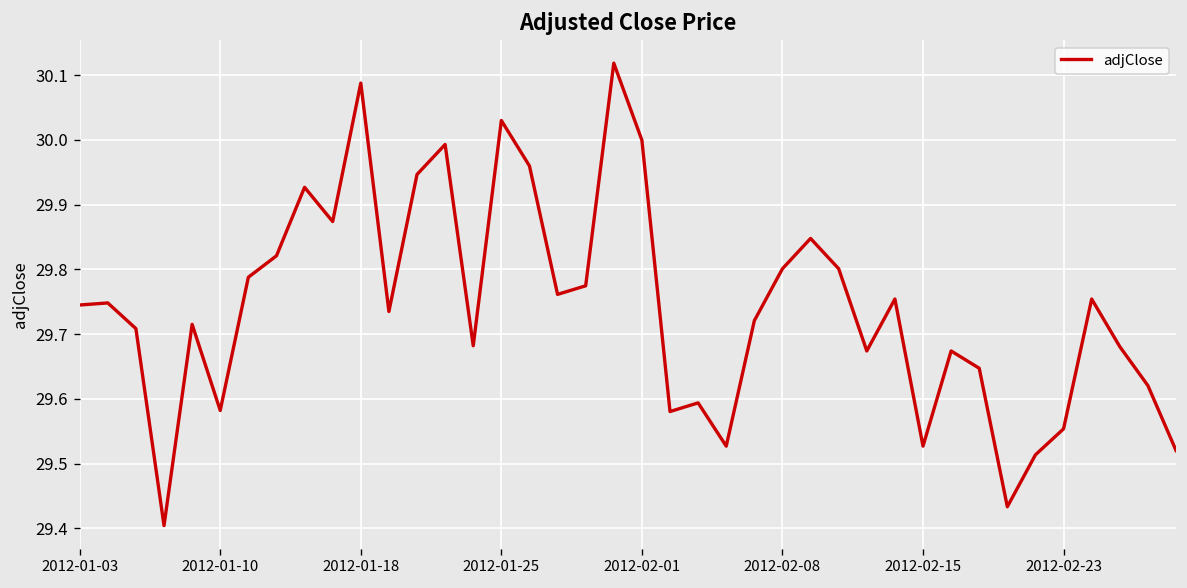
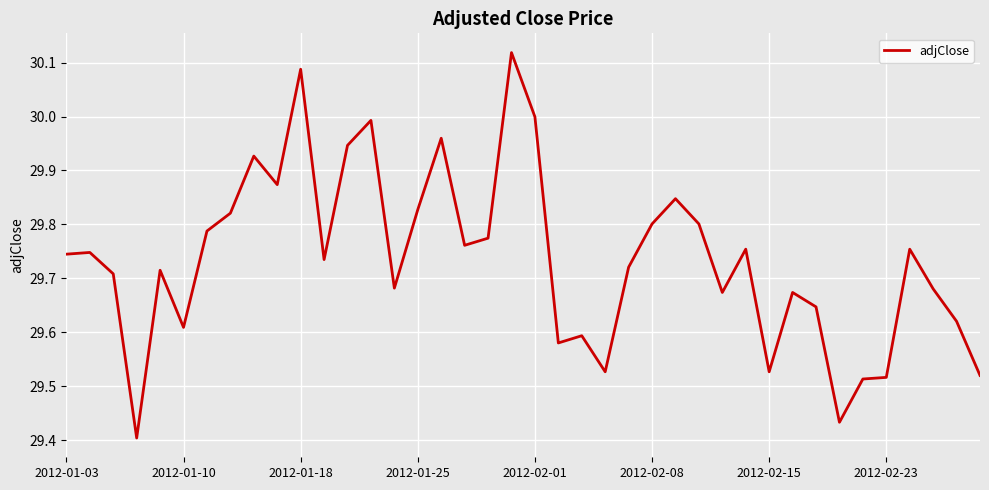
  {
    "2012-01-03": 29.74,
-   "2012-01-10": 29.58,
+   "2012-01-10": 29.61,
    "2012-01-18": 30.09,
-   "2012-01-25": 30.03,
+   "2012-01-25": 29.83,
    "2012-02-01": 30.00,
    "2012-02-08": 29.80,
    "2012-02-15": 29.53,
-   "2012-02-23": 29.55
+   "2012-02-23": 29.52
  }
